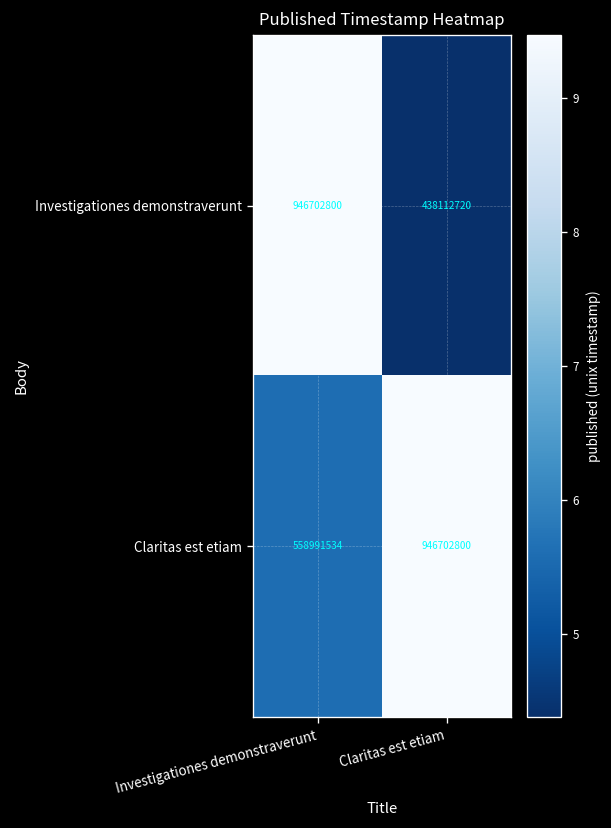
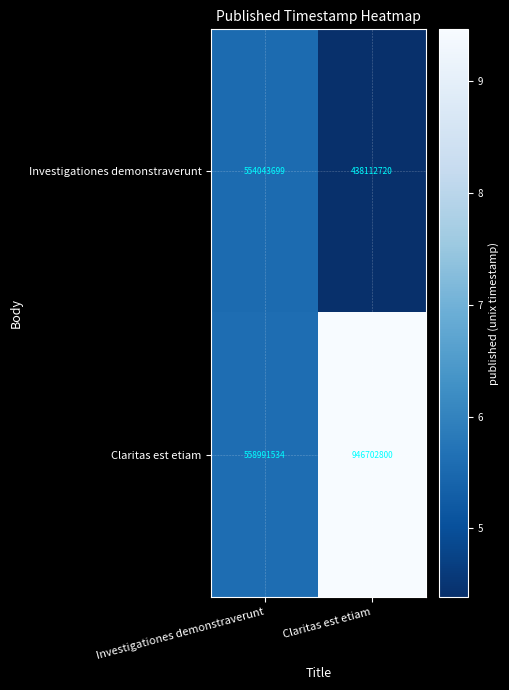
  {
    "Investigationes demonstraverunt": {
-     "Investigationes demonstraverunt": 946702800,
+     "Investigationes demonstraverunt": 554043699,
      "Claritas est etiam": 438112720
    },
    "Claritas est etiam": {
      "Investigationes demonstraverunt": 558991534,
      "Claritas est etiam": 946702800
    }
  }
